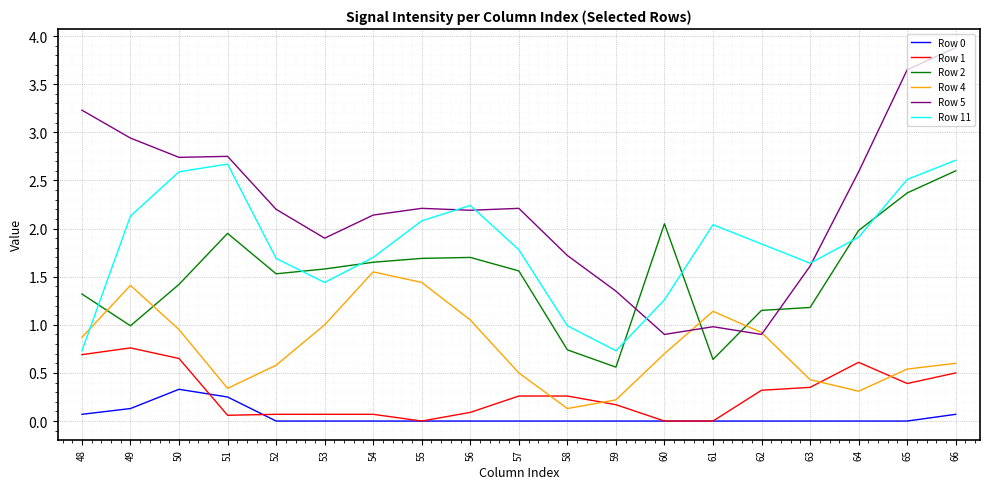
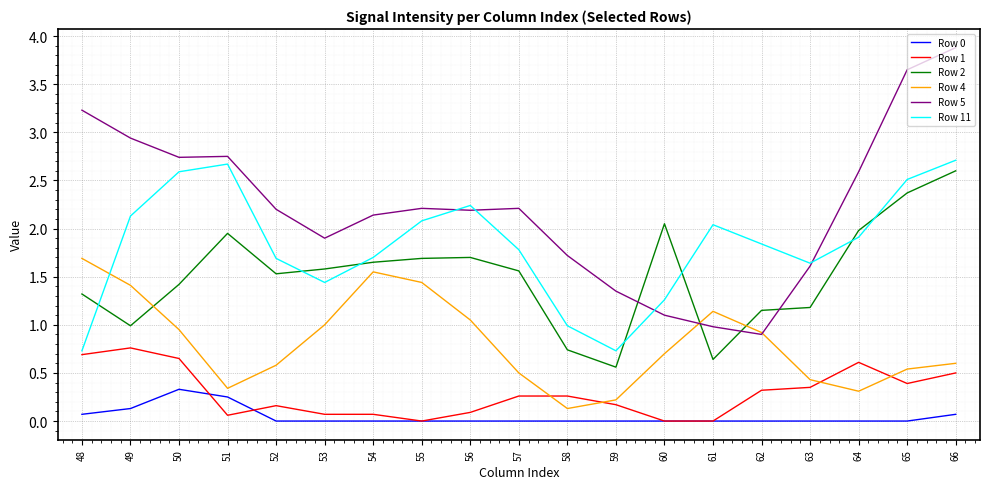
  {
    "Row 0": {
      "48": 0.1,
      "49": 0.1,
      "50": 0.3,
      "51": 0.3,
      "52": 0.0,
      "53": 0.0,
      "54": 0.0,
      "56": 0.0,
      "57": 0.0,
      "58": 0.0,
      "59": 0.0,
      "62": 0.0,
      "63": 0.0,
      "64": 0.0,
      "65": 0.0,
      "66": 0.1
    },
    "Row 1": {
      "48": 0.7,
      "49": 0.8,
      "50": 0.7,
      "51": 0.1,
-     "52": 0.1,
+     "52": 0.2,
      "53": 0.1,
      "54": 0.1,
      "56": 0.1,
      "57": 0.3,
      "58": 0.3,
      "59": 0.2,
      "62": 0.3,
      "63": 0.4,
      "64": 0.6,
      "65": 0.4,
      "66": 0.5
    },
    "Row 2": {
      "48": 1.3,
      "49": 1.0,
      "50": 1.4,
      "51": 2.0,
      "52": 1.5,
      "53": 1.6,
      "54": 1.7,
      "55": 1.7,
      "56": 1.7,
      "57": 1.6,
      "58": 0.7,
      "59": 0.6,
      "60": 2.1,
      "61": 0.6,
      "62": 1.2,
      "63": 1.2,
      "64": 2.0,
      "65": 2.4,
      "66": 2.6
    },
    "Row 4": {
-     "48": 0.9,
+     "48": 1.7,
      "49": 1.4,
      "50": 1.0,
      "51": 0.3,
      "52": 0.6,
      "53": 1.0,
      "54": 1.6,
      "55": 1.4,
      "56": 1.1,
      "57": 0.5,
      "58": 0.1,
      "59": 0.2,
      "60": 0.7,
      "61": 1.1,
      "63": 0.4,
      "64": 0.3,
      "65": 0.5,
      "66": 0.6
    },
    "Row 5": {
      "48": 3.2,
      "49": 2.9,
      "50": 2.7,
      "51": 2.8,
      "52": 2.2,
      "53": 1.9,
      "54": 2.1,
      "55": 2.2,
      "56": 2.2,
      "57": 2.2,
      "58": 1.7,
      "59": 1.4,
-     "60": 0.9,
+     "60": 1.1,
      "61": 1.0,
      "63": 1.6,
      "64": 2.6
    },
    "Row 11": {
      "48": 0.7,
      "49": 2.1,
      "50": 2.6,
      "51": 2.7,
      "52": 1.7,
      "53": 1.4,
      "54": 1.7,
      "55": 2.1,
      "56": 2.2,
      "57": 1.8,
      "58": 1.0,
      "59": 0.7,
      "60": 1.3,
      "61": 2.0,
      "62": 1.8,
      "63": 1.6,
      "64": 1.9,
      "65": 2.5,
      "66": 2.7
    }
  }
